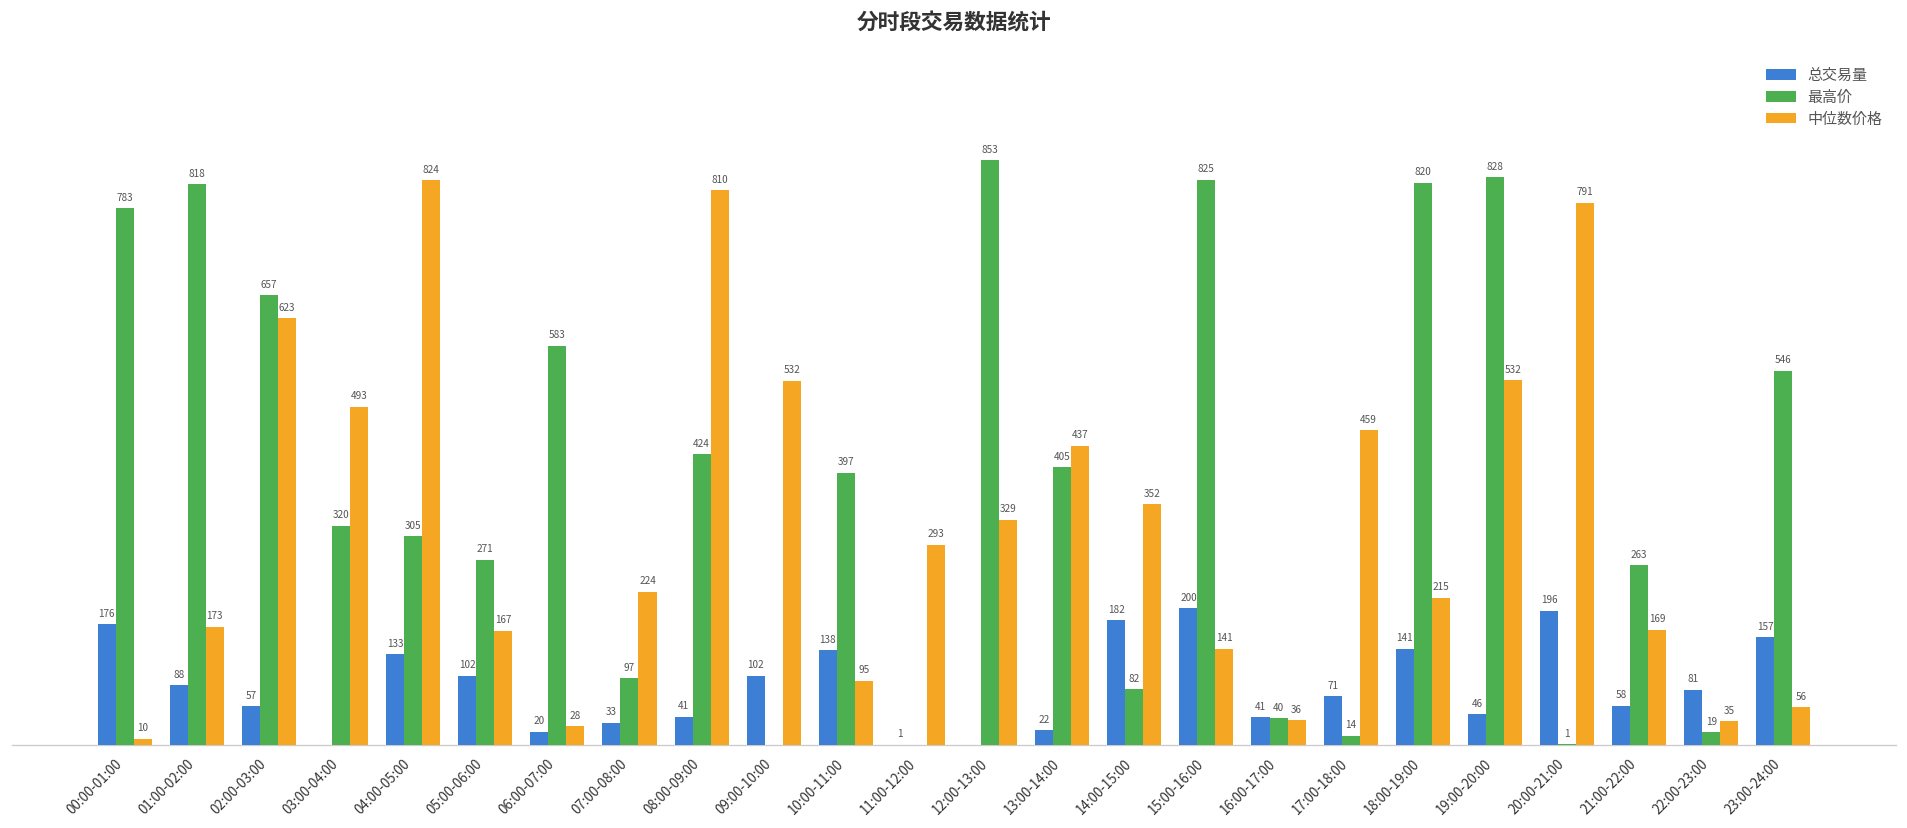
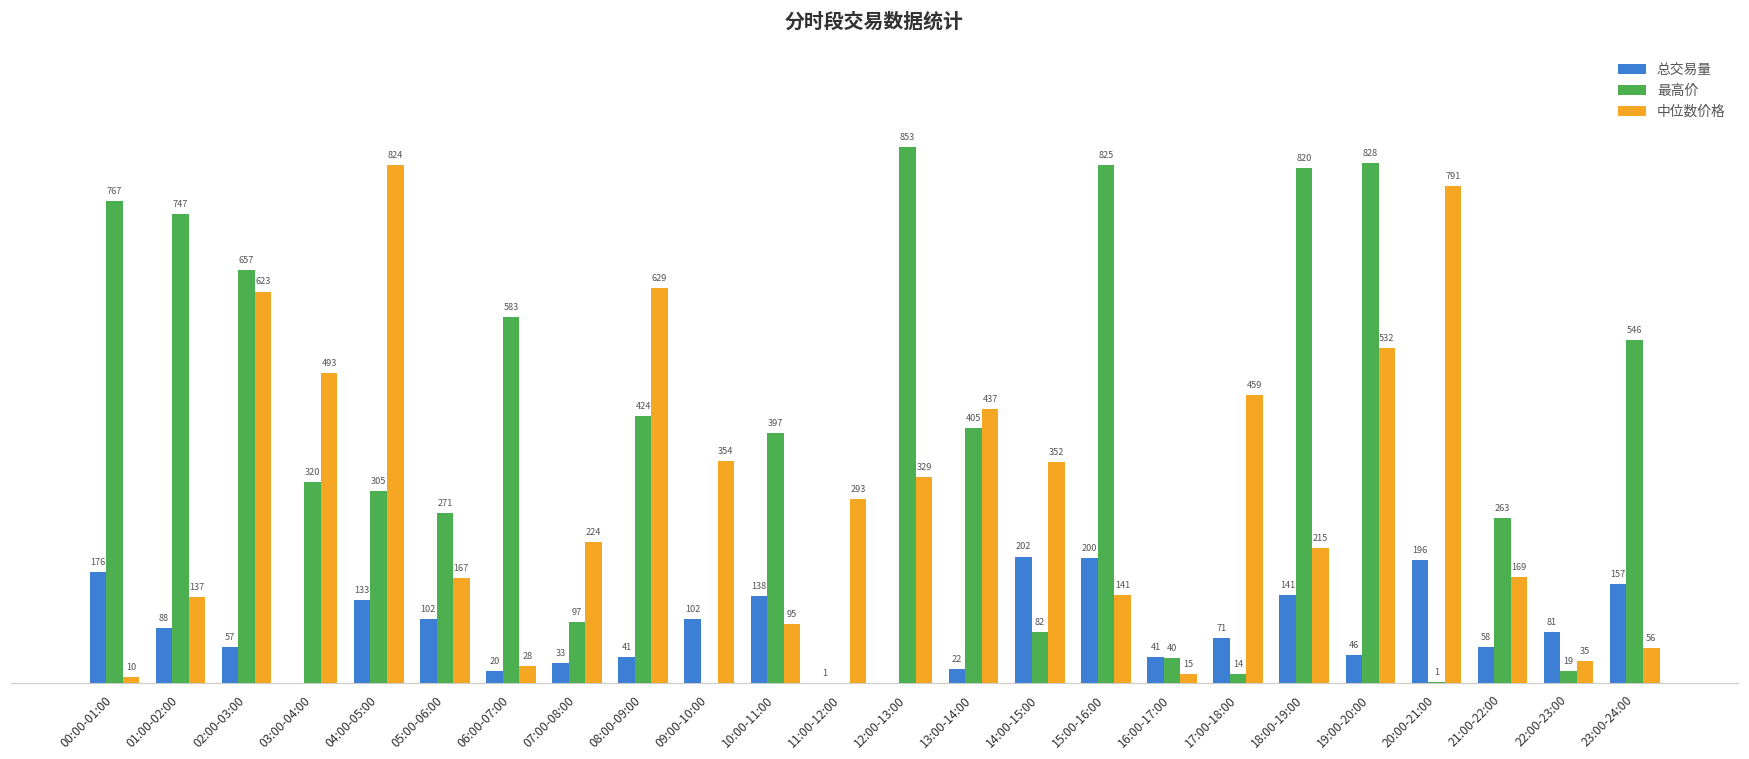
  {
    "总交易量": {
      "00:00-01:00": 176,
      "01:00-02:00": 88,
      "02:00-03:00": 57,
      "04:00-05:00": 133,
      "05:00-06:00": 102,
      "06:00-07:00": 20,
      "07:00-08:00": 33,
      "08:00-09:00": 41,
      "09:00-10:00": 102,
      "10:00-11:00": 138,
      "11:00-12:00": 1,
      "13:00-14:00": 22,
-     "14:00-15:00": 182,
+     "14:00-15:00": 202,
      "15:00-16:00": 200,
      "16:00-17:00": 41,
      "17:00-18:00": 71,
      "18:00-19:00": 141,
      "19:00-20:00": 46,
      "20:00-21:00": 196,
      "21:00-22:00": 58,
      "22:00-23:00": 81,
      "23:00-24:00": 157
    },
    "最高价": {
-     "00:00-01:00": 783,
-     "01:00-02:00": 818,
+     "00:00-01:00": 767,
+     "01:00-02:00": 747,
      "02:00-03:00": 657,
      "03:00-04:00": 320,
      "04:00-05:00": 305,
      "05:00-06:00": 271,
      "06:00-07:00": 583,
      "07:00-08:00": 97,
      "08:00-09:00": 424,
      "10:00-11:00": 397,
      "12:00-13:00": 853,
      "13:00-14:00": 405,
      "14:00-15:00": 82,
      "15:00-16:00": 825,
      "16:00-17:00": 40,
      "17:00-18:00": 14,
      "18:00-19:00": 820,
      "19:00-20:00": 828,
      "20:00-21:00": 1,
      "21:00-22:00": 263,
      "22:00-23:00": 19,
      "23:00-24:00": 546
    },
    "中位数价格": {
      "00:00-01:00": 10,
-     "01:00-02:00": 173,
+     "01:00-02:00": 137,
      "02:00-03:00": 623,
      "03:00-04:00": 493,
      "04:00-05:00": 824,
      "05:00-06:00": 167,
      "06:00-07:00": 28,
      "07:00-08:00": 224,
-     "08:00-09:00": 810,
-     "09:00-10:00": 532,
+     "08:00-09:00": 629,
+     "09:00-10:00": 354,
      "10:00-11:00": 95,
      "11:00-12:00": 293,
      "12:00-13:00": 329,
      "13:00-14:00": 437,
      "14:00-15:00": 352,
      "15:00-16:00": 141,
-     "16:00-17:00": 36,
+     "16:00-17:00": 15,
      "17:00-18:00": 459,
      "18:00-19:00": 215,
      "19:00-20:00": 532,
      "20:00-21:00": 791,
      "21:00-22:00": 169,
      "22:00-23:00": 35,
      "23:00-24:00": 56
    }
  }
